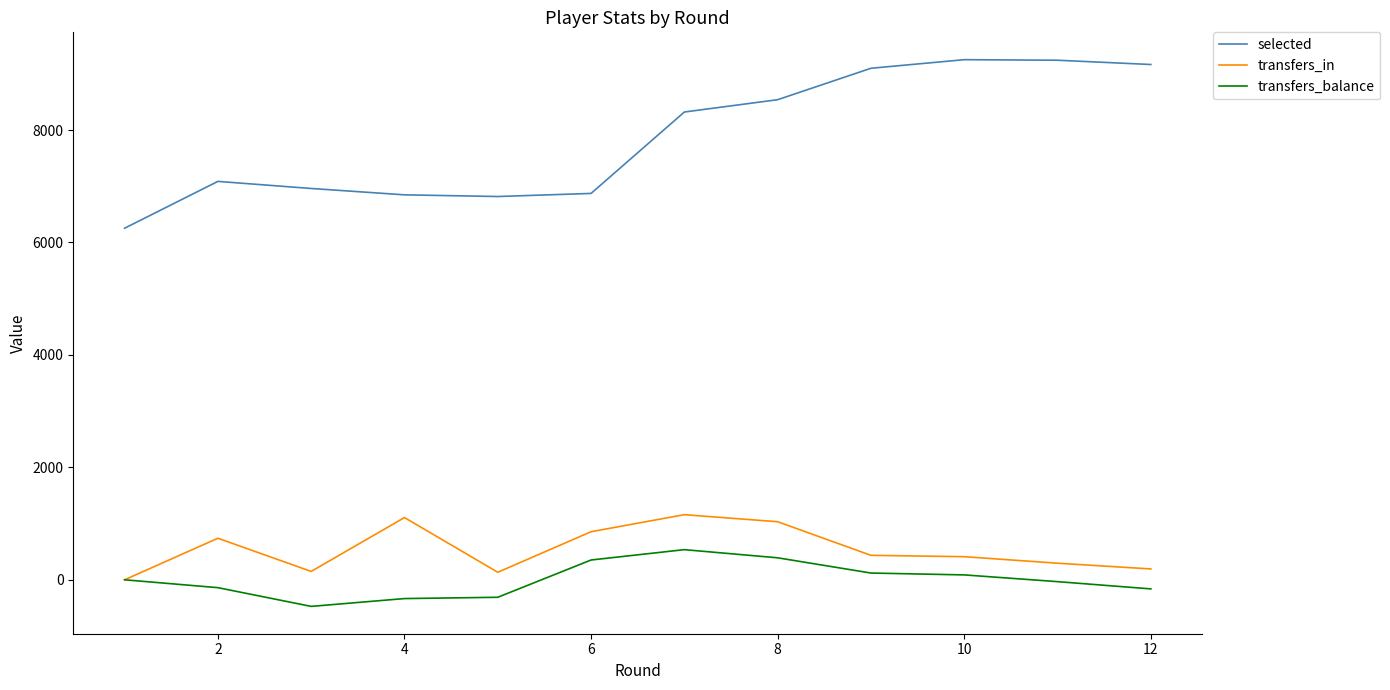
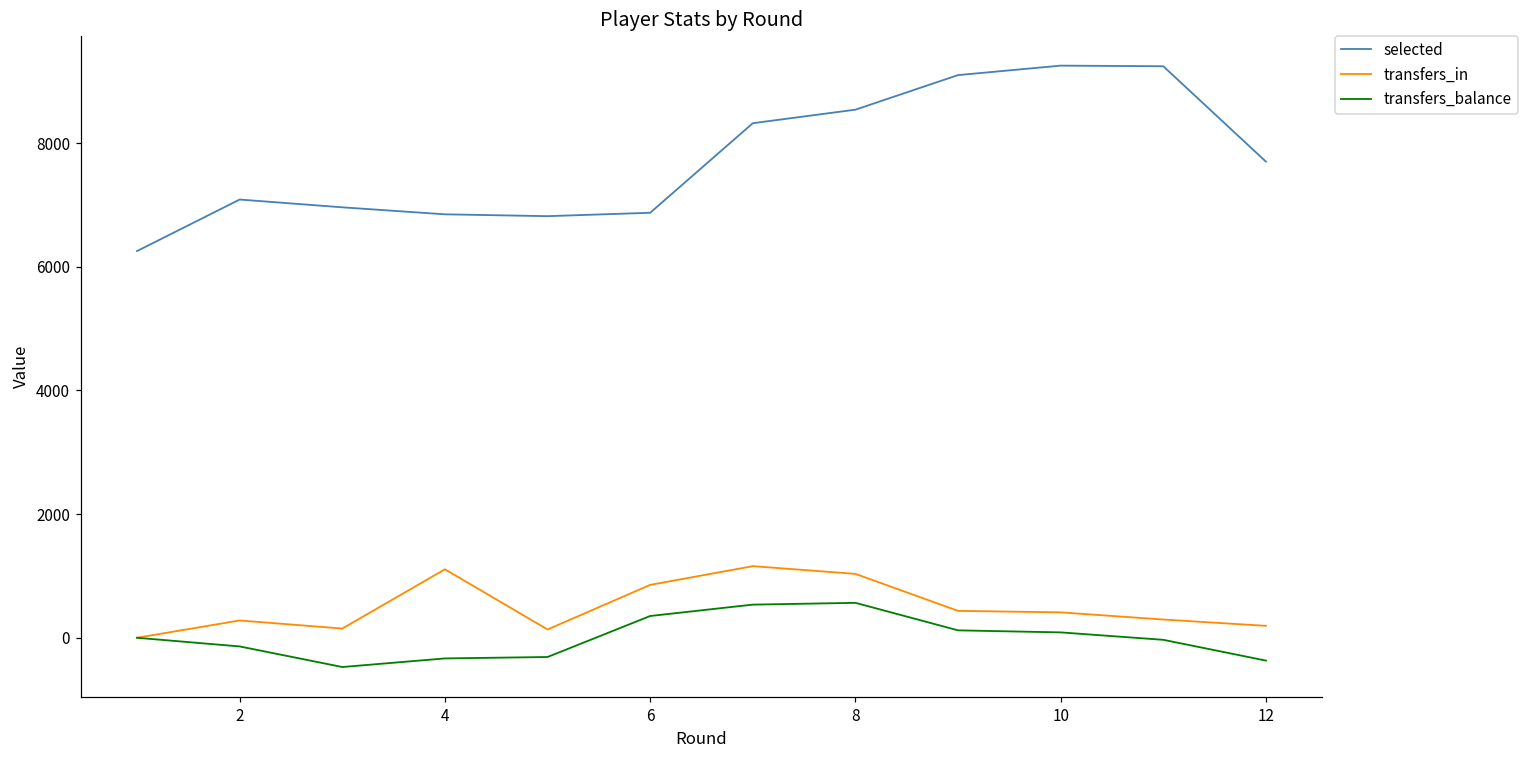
  {
    "selected": {
      "2": 7100,
      "4": 6800,
      "6": 6900,
      "8": 8500,
      "10": 9300,
-     "12": 9200
+     "12": 7700
    },
    "transfers_in": {
-     "2": 700,
+     "2": 300,
      "4": 1100,
      "6": 900,
      "8": 1000,
      "10": 400,
      "12": 200
    },
    "transfers_balance": {
      "2": -100,
      "4": -300,
      "6": 400,
-     "8": 400,
+     "8": 600,
      "10": 100,
-     "12": -200
+     "12": -400
    }
  }
